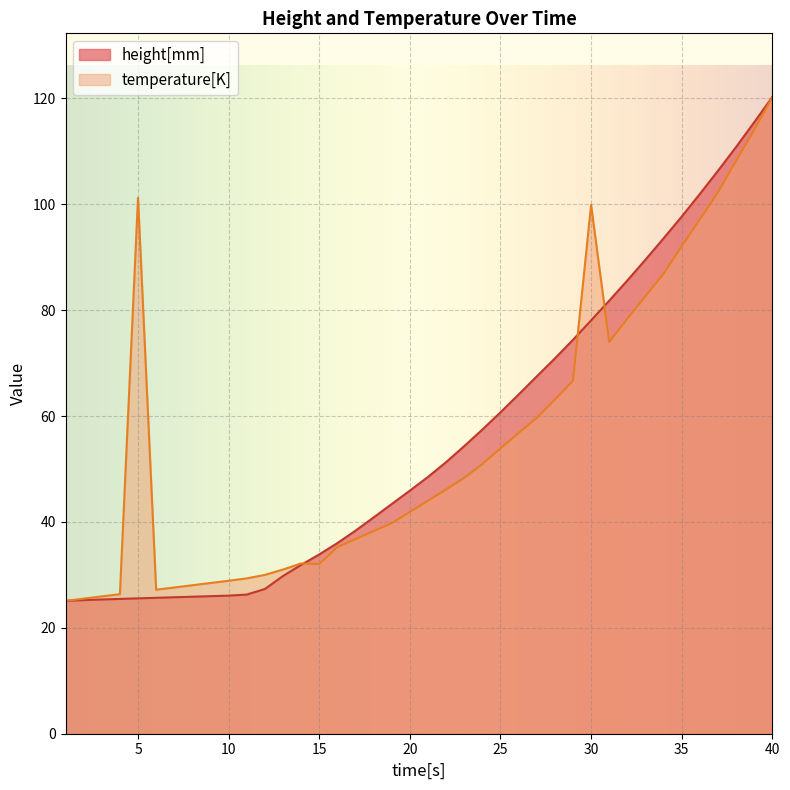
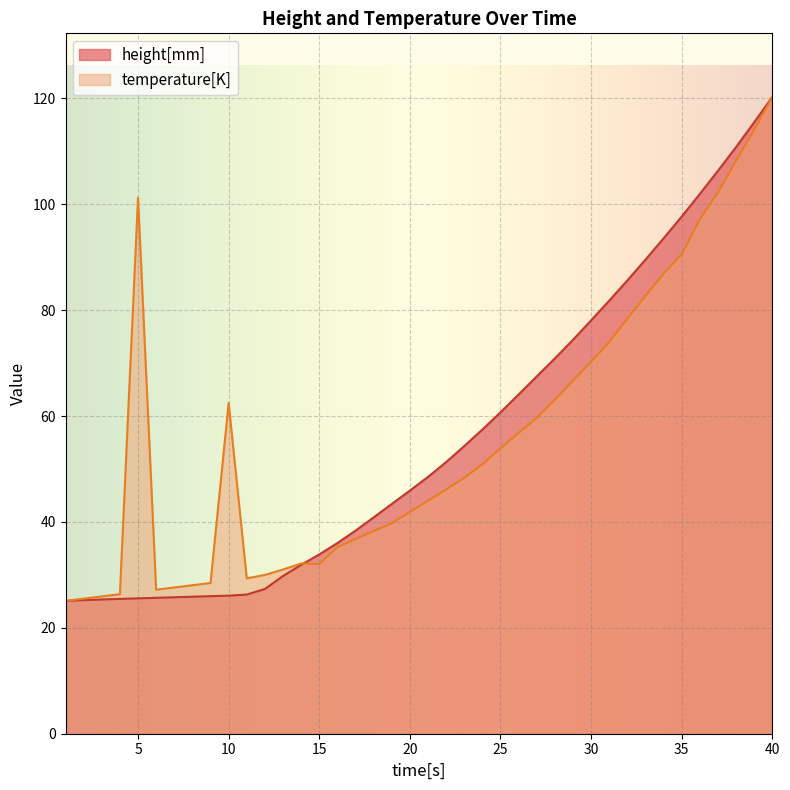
  {
    "height[mm]": {
      "5": 26,
      "10": 26,
      "15": 34,
      "20": 46,
      "25": 61,
      "30": 78,
      "35": 98
    },
    "temperature[K]": {
      "5": 101,
-     "10": 29,
+     "10": 62,
      "15": 32,
      "20": 42,
      "25": 54,
-     "30": 100,
-     "35": 92
+     "30": 70,
+     "35": 91
    }
  }
